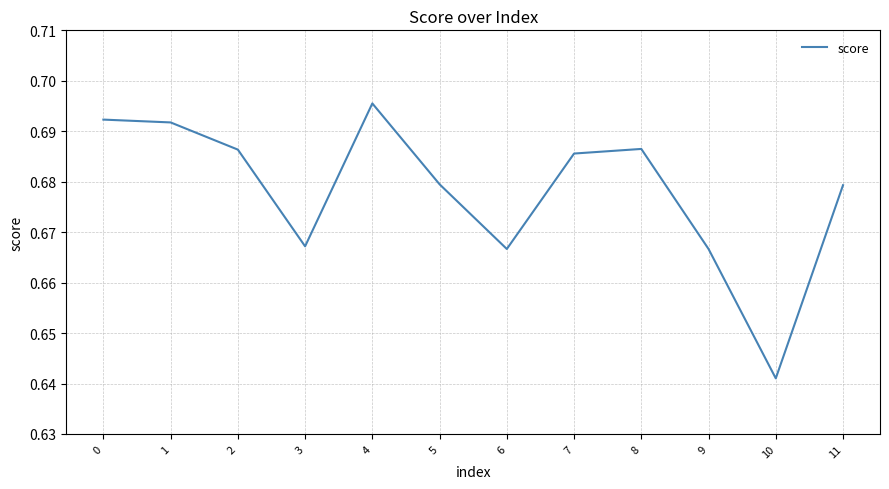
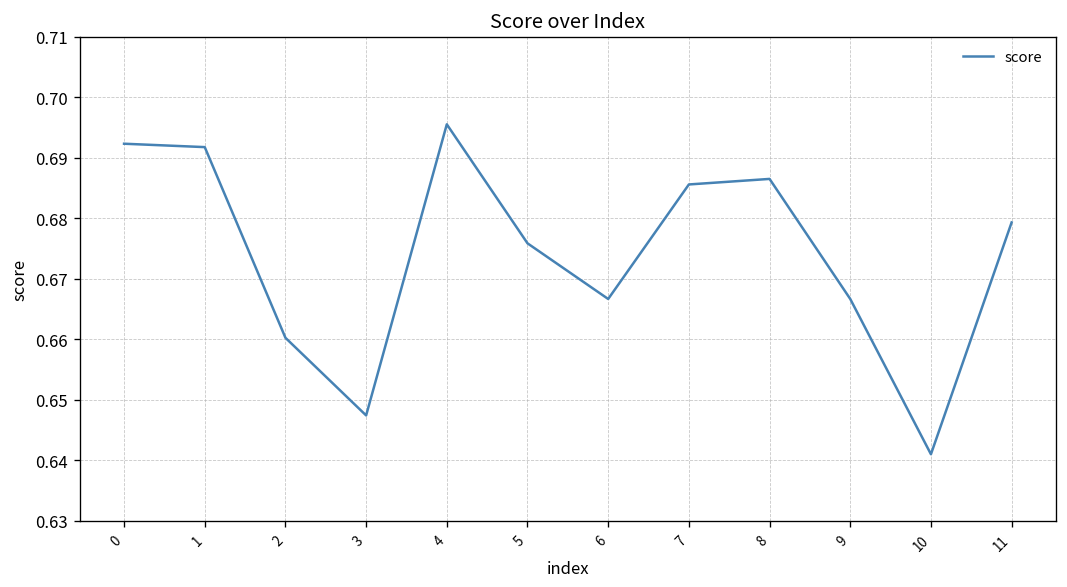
  {
    "0": 0.692,
    "1": 0.692,
-   "2": 0.686,
-   "3": 0.667,
+   "2": 0.660,
+   "3": 0.647,
    "4": 0.696,
-   "5": 0.679,
+   "5": 0.676,
    "6": 0.667,
    "7": 0.686,
    "8": 0.686,
    "9": 0.667,
    "10": 0.641,
    "11": 0.679
  }
